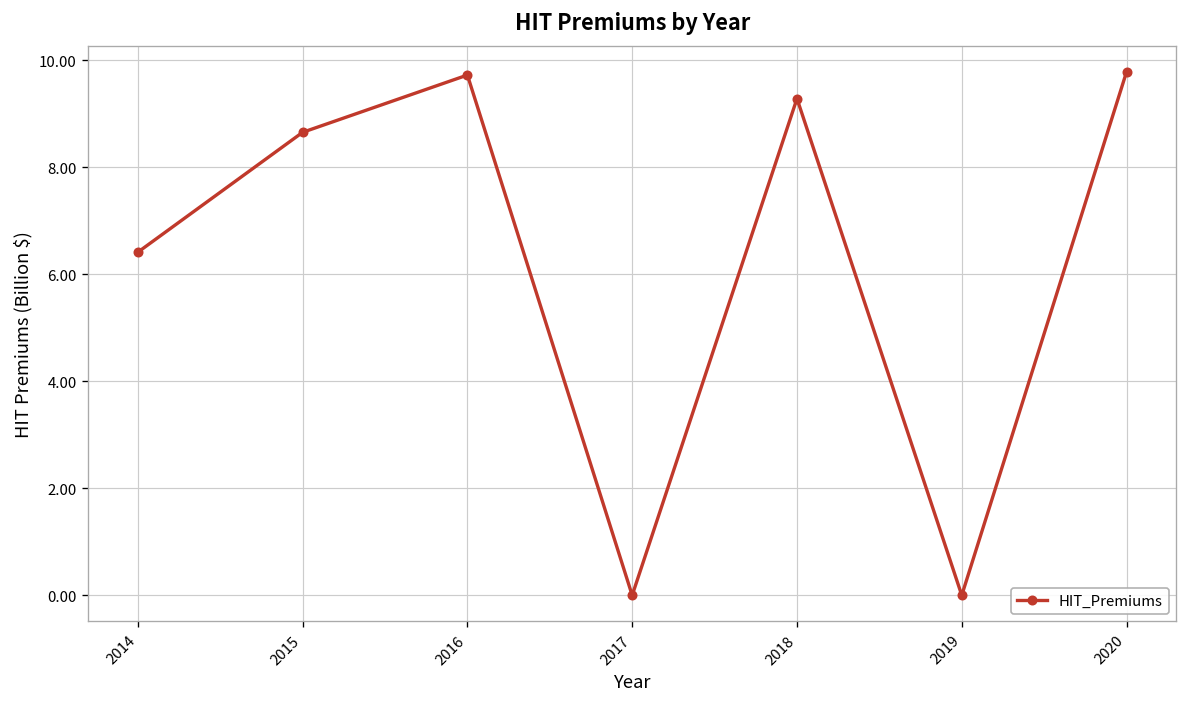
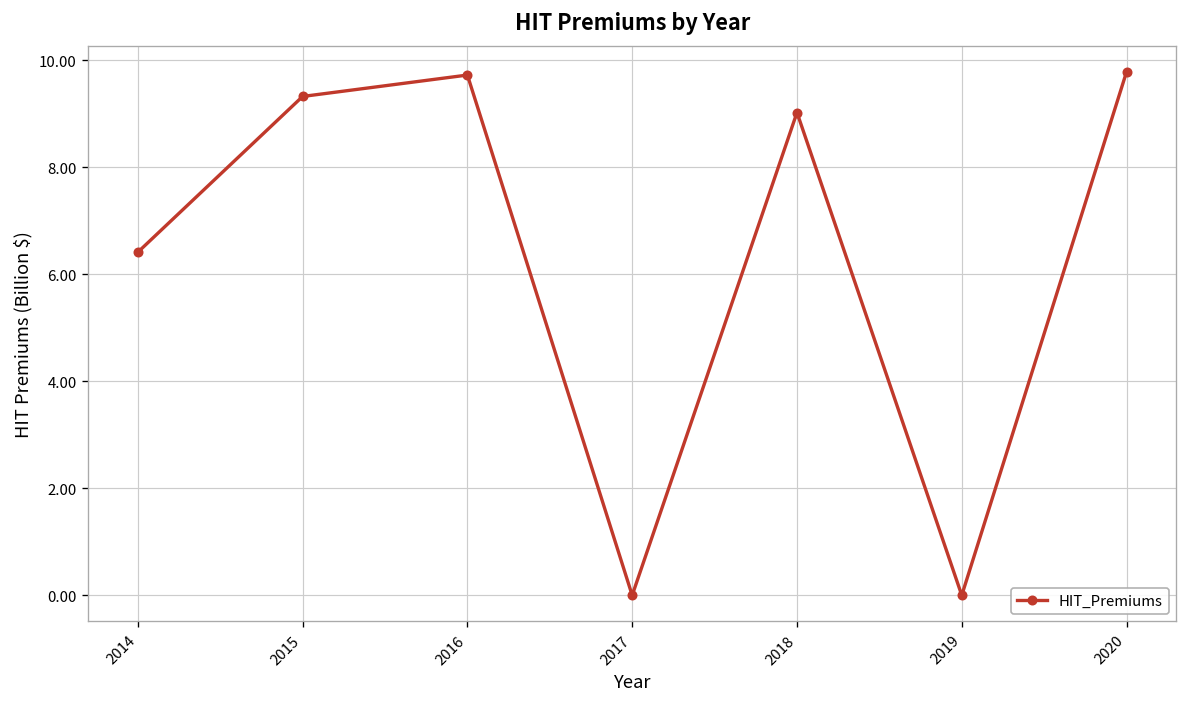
  {
    "2014": 6.4,
-   "2015": 8.7,
+   "2015": 9.3,
    "2016": 9.7,
    "2017": 0.0,
-   "2018": 9.3,
+   "2018": 9.0,
    "2019": 0.0,
    "2020": 9.8
  }
